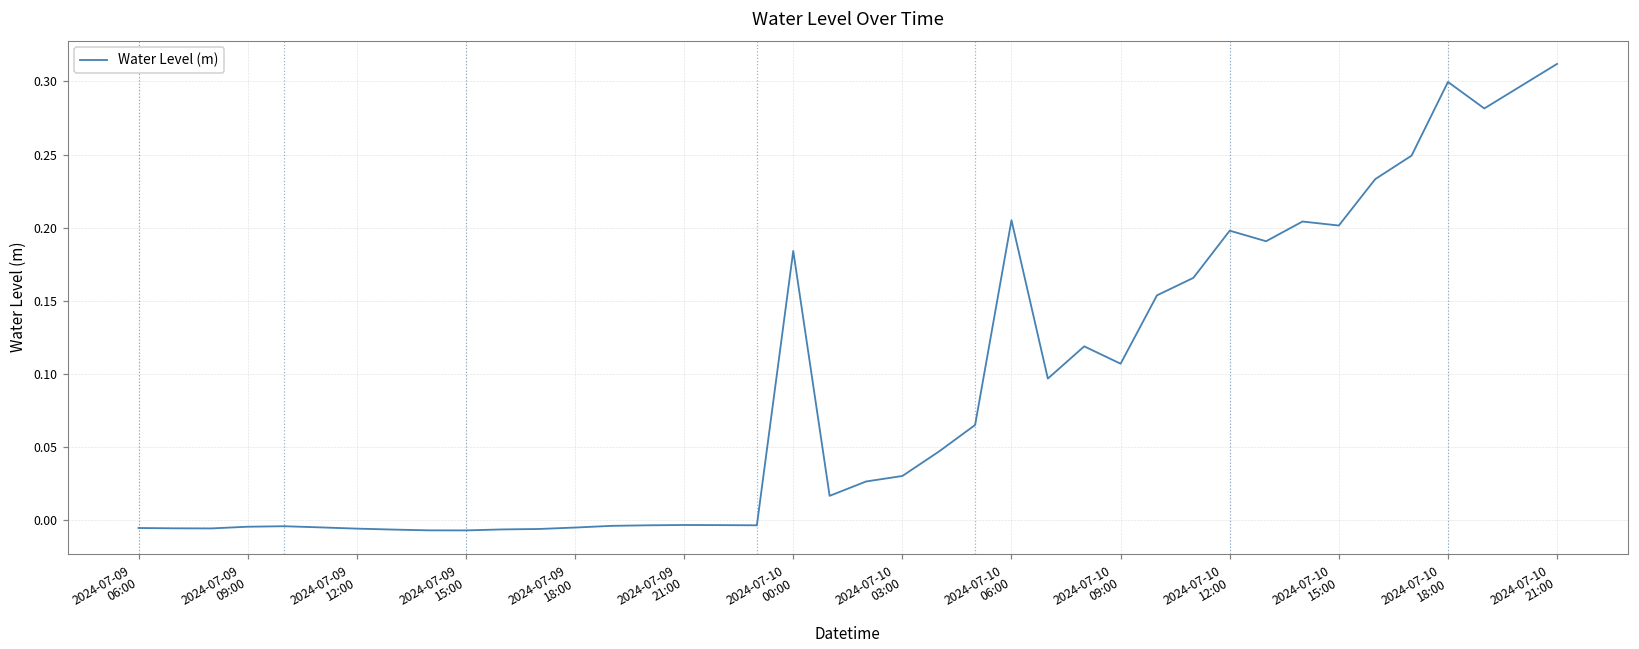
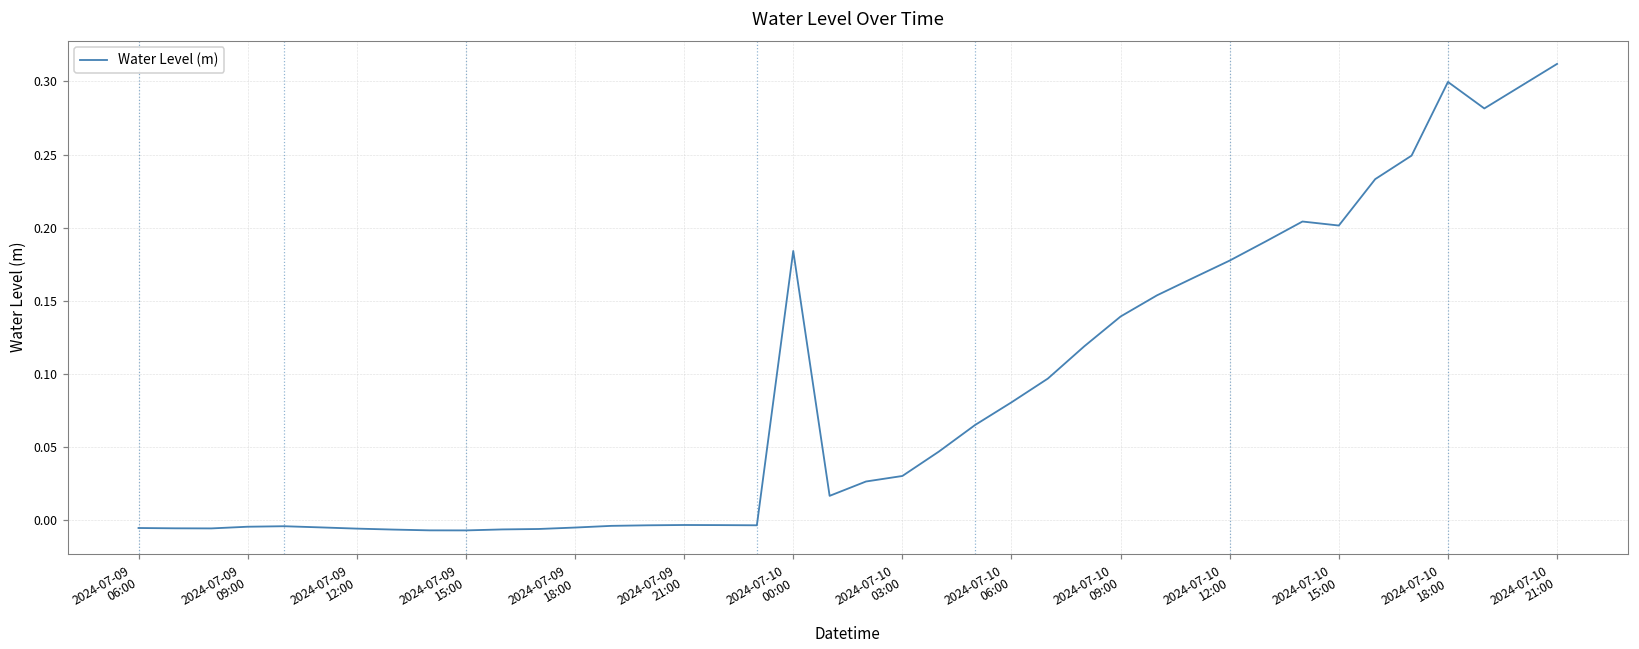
  {
    "2024-07-09 06:00": -0.006,
    "2024-07-09 09:00": -0.005,
    "2024-07-09 12:00": -0.006,
    "2024-07-09 15:00": -0.007,
    "2024-07-09 18:00": -0.005,
    "2024-07-09 21:00": -0.004,
    "2024-07-10 00:00": 0.184,
    "2024-07-10 03:00": 0.030,
-   "2024-07-10 06:00": 0.205,
-   "2024-07-10 09:00": 0.107,
-   "2024-07-10 12:00": 0.198,
+   "2024-07-10 06:00": 0.080,
+   "2024-07-10 09:00": 0.139,
+   "2024-07-10 12:00": 0.177,
    "2024-07-10 15:00": 0.201,
    "2024-07-10 18:00": 0.300,
    "2024-07-10 21:00": 0.312
  }
